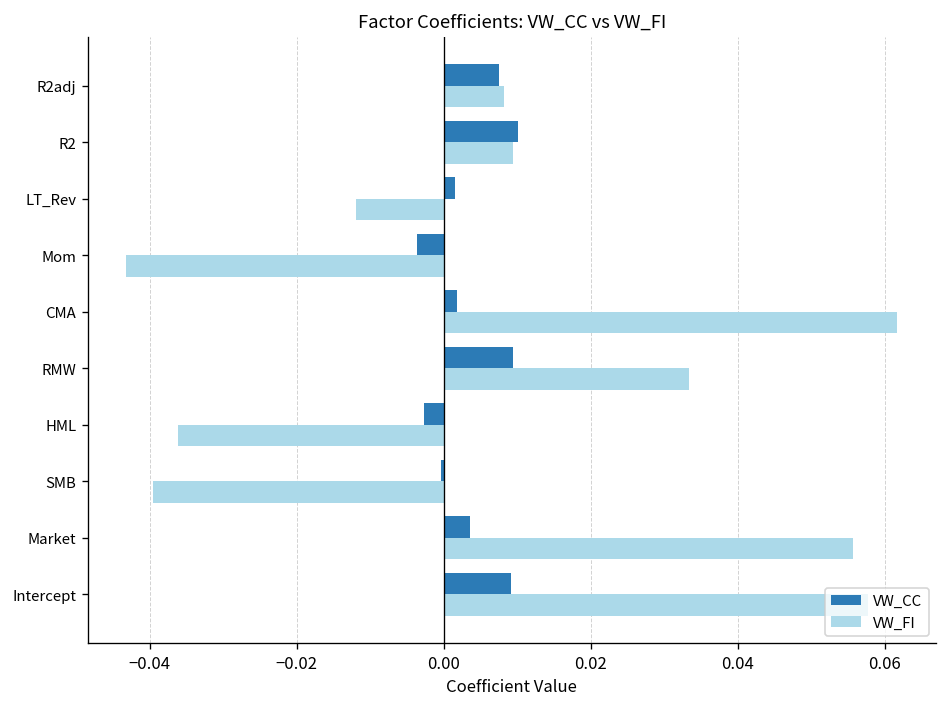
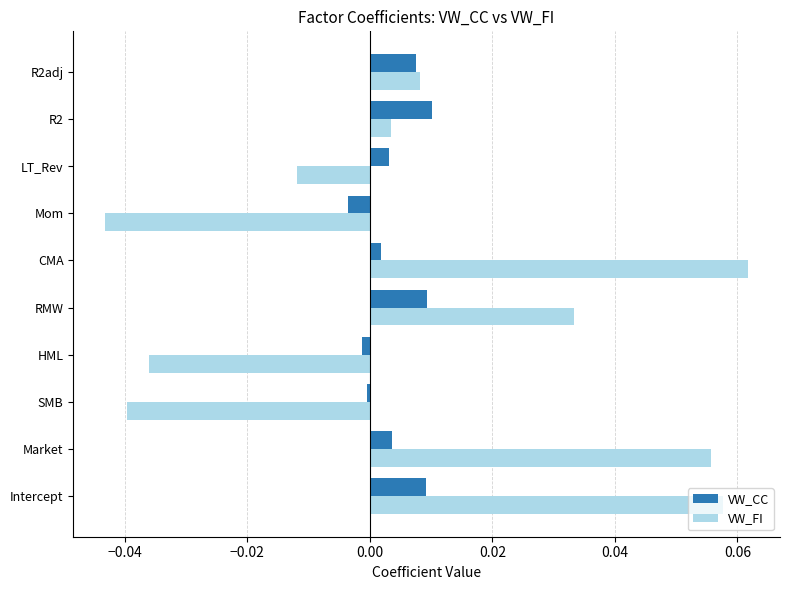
  {
    "VW_CC": {
      "R2adj": 0.008,
      "R2": 0.010,
-     "LT_Rev": 0.002,
+     "LT_Rev": 0.003,
      "Mom": -0.004,
      "CMA": 0.002,
      "RMW": 0.009,
-     "HML": -0.003,
+     "HML": -0.001,
      "Market": 0.004,
      "Intercept": 0.009
    },
    "VW_FI": {
      "R2adj": 0.008,
-     "R2": 0.009,
+     "R2": 0.004,
      "LT_Rev": -0.012,
      "Mom": -0.043,
      "CMA": 0.062,
      "RMW": 0.033,
      "HML": -0.036,
      "SMB": -0.040,
      "Market": 0.056
    }
  }
